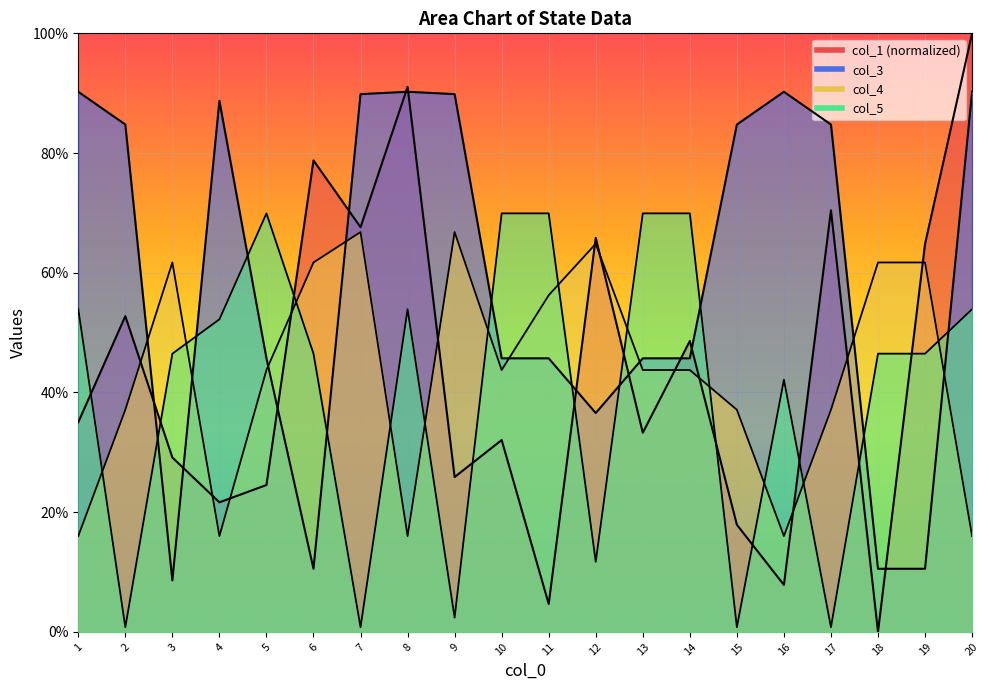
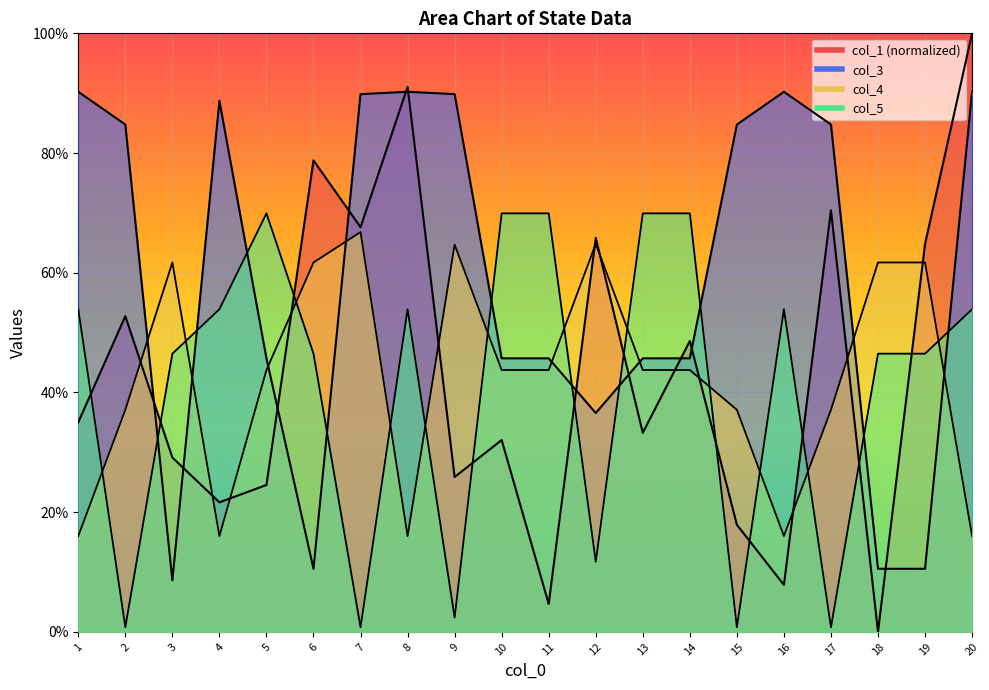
  {
    "col_1 (normalized)": {
      "1": "35%",
      "2": "53%",
      "3": "29%",
      "4": "22%",
      "5": "25%",
      "6": "79%",
      "7": "68%",
      "8": "91%",
      "9": "26%",
      "10": "32%",
      "11": "5%",
      "12": "66%",
      "13": "33%",
      "14": "49%",
      "15": "18%",
      "16": "8%",
      "17": "70%",
      "18": "0%",
      "19": "65%",
      "20": "100%"
    },
    "col_3": {
      "1": "90%",
      "2": "85%",
      "3": "9%",
      "4": "89%",
      "5": "46%",
      "6": "11%",
      "7": "90%",
      "8": "90%",
      "9": "90%",
      "10": "46%",
      "11": "46%",
      "12": "37%",
      "13": "46%",
      "14": "46%",
      "15": "85%",
      "16": "90%",
      "17": "85%",
      "18": "11%",
      "19": "11%",
      "20": "90%"
    },
    "col_4": {
      "1": "16%",
      "2": "37%",
      "3": "62%",
      "4": "16%",
      "5": "44%",
      "6": "62%",
      "7": "67%",
      "8": "16%",
-     "9": "67%",
+     "9": "65%",
      "10": "44%",
-     "11": "56%",
+     "11": "44%",
      "12": "65%",
      "13": "44%",
      "14": "44%",
      "15": "37%",
      "16": "16%",
      "17": "37%",
      "18": "62%",
      "19": "62%",
      "20": "16%"
    },
    "col_5": {
      "1": "54%",
      "2": "1%",
      "3": "46%",
-     "4": "52%",
+     "4": "54%",
      "5": "70%",
      "6": "46%",
      "7": "1%",
      "8": "54%",
      "9": "2%",
      "10": "70%",
      "11": "70%",
      "12": "12%",
      "13": "70%",
      "14": "70%",
      "15": "1%",
-     "16": "42%",
+     "16": "54%",
      "17": "1%",
      "18": "46%",
      "19": "46%",
      "20": "54%"
    }
  }
